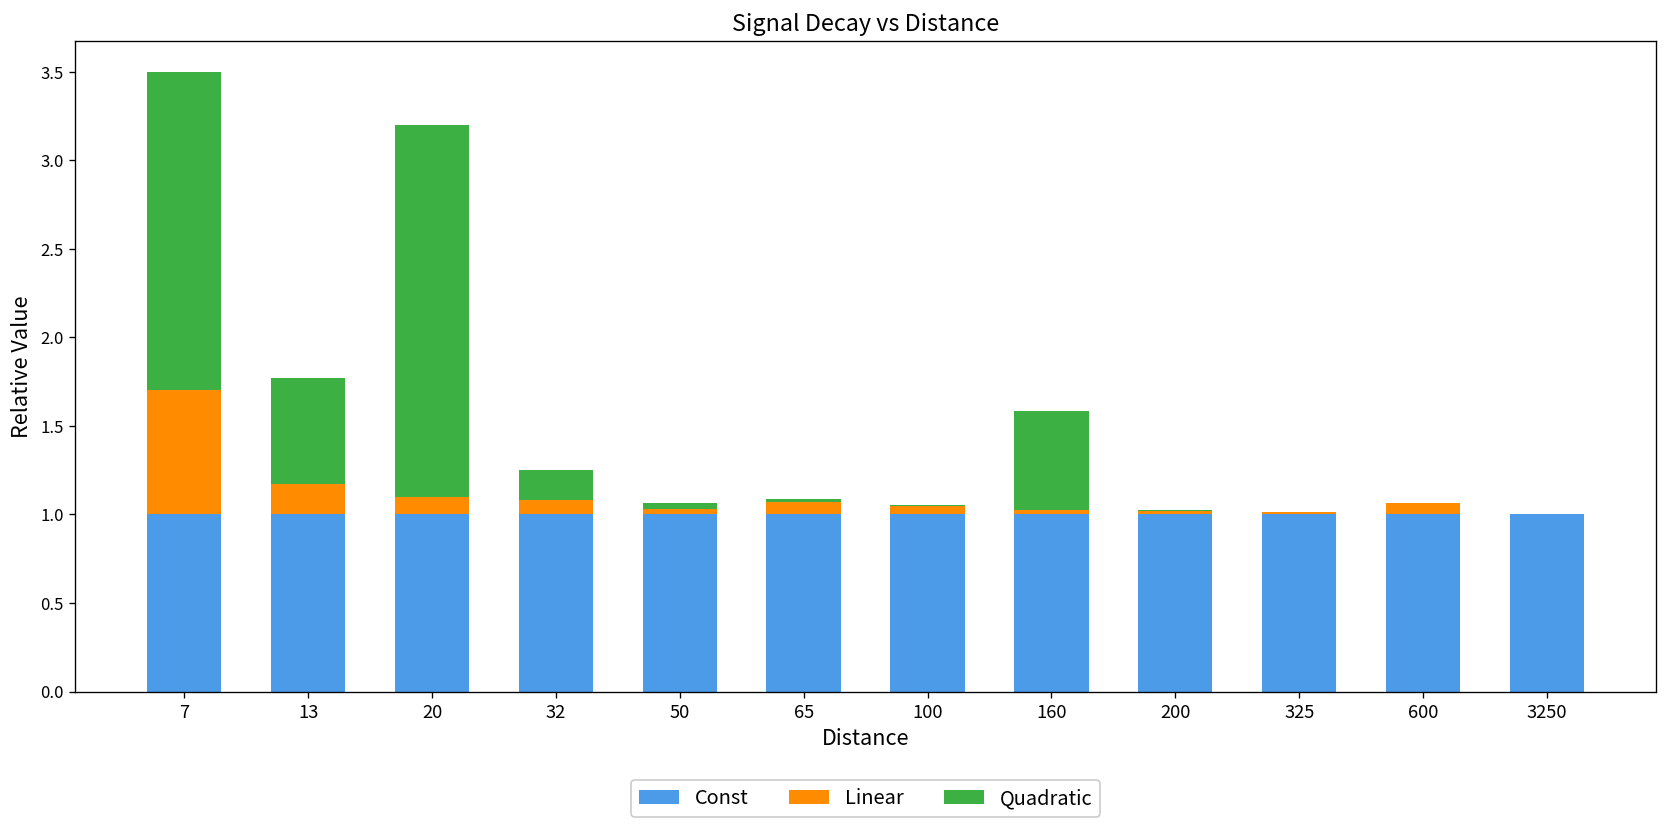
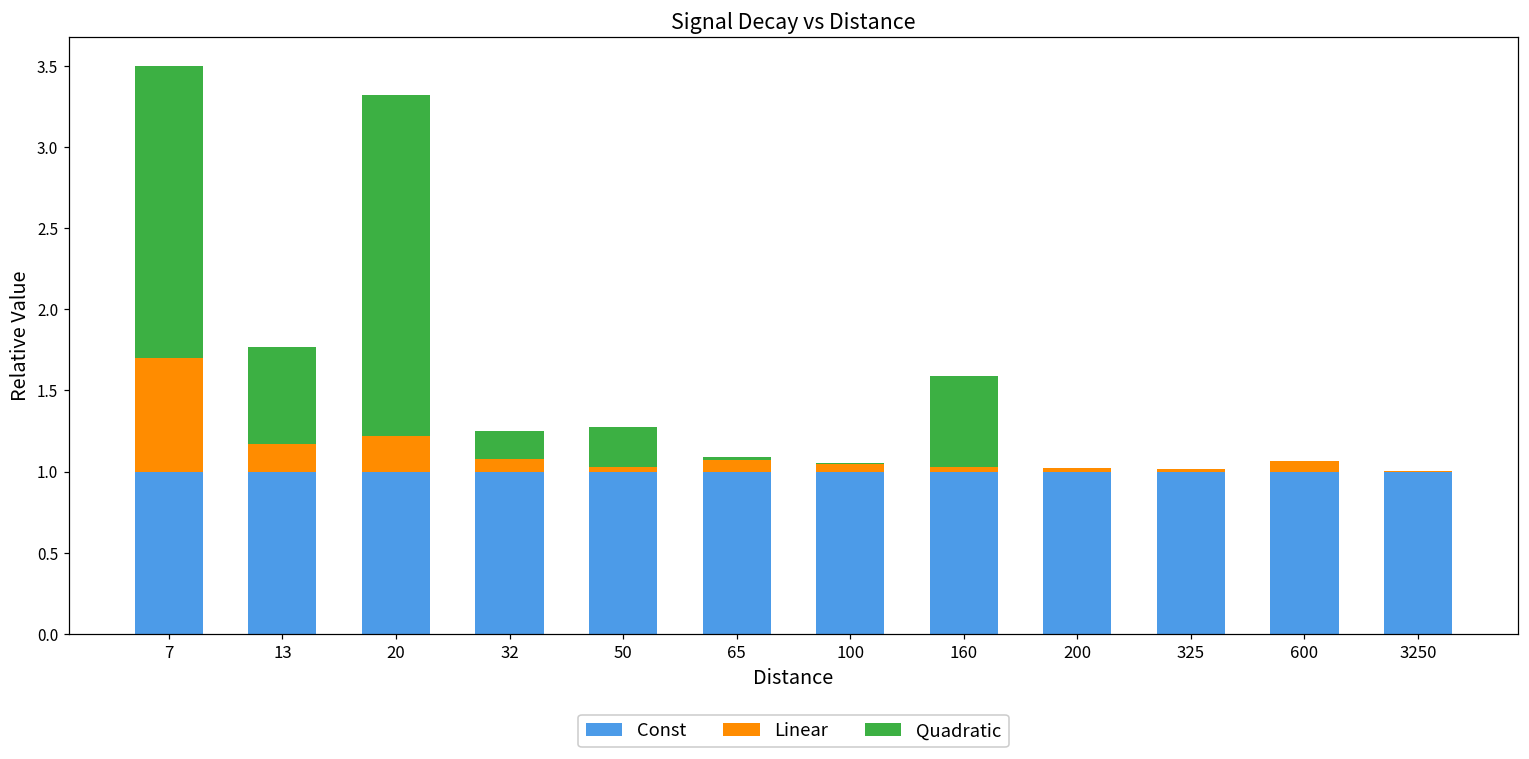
  {
    "Const": {
      "7": 1.00,
      "13": 1.00,
      "20": 1.00,
      "32": 1.00,
      "50": 1.00,
      "65": 1.00,
      "100": 1.00,
      "160": 1.00,
      "200": 1.00,
      "325": 1.00,
      "600": 1.00,
      "3250": 1.00
    },
    "Linear": {
      "7": 0.70,
      "13": 0.17,
-     "20": 0.10,
+     "20": 0.22,
      "32": 0.08,
      "50": 0.03,
      "65": 0.07,
      "100": 0.04,
      "160": 0.03,
      "200": 0.02,
      "600": 0.06
    },
    "Quadratic": {
      "7": 1.80,
      "13": 0.60,
      "20": 2.10,
      "32": 0.17,
-     "50": 0.03,
+     "50": 0.25,
      "65": 0.02,
      "160": 0.56
    }
  }
